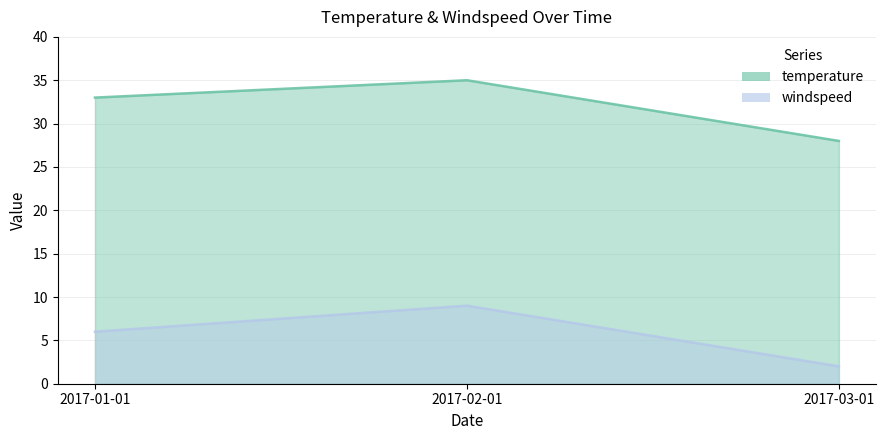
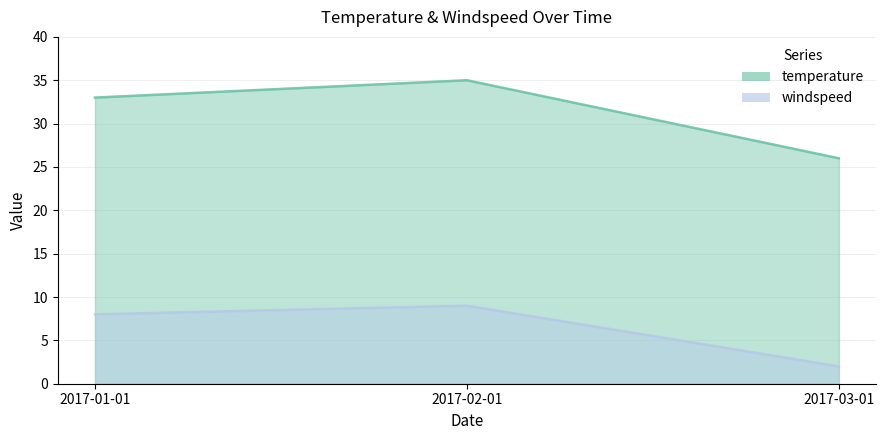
  {
    "temperature": {
      "2017-01-01": 33,
      "2017-02-01": 35,
-     "2017-03-01": 28
+     "2017-03-01": 26
    },
    "windspeed": {
-     "2017-01-01": 6,
+     "2017-01-01": 8,
      "2017-02-01": 9,
      "2017-03-01": 2
    }
  }
